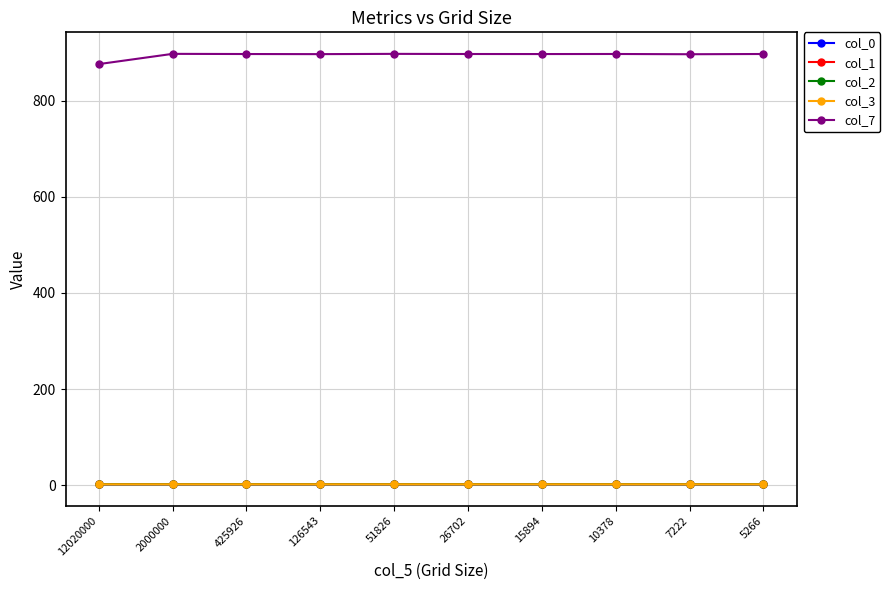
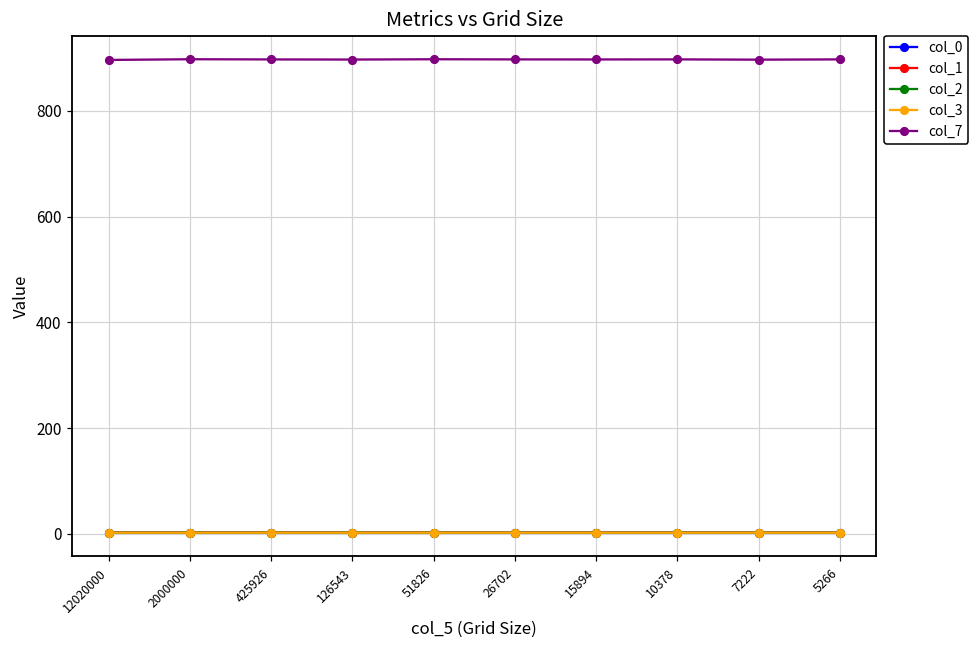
  {
    "col_3": {
      "12020000": 0,
      "2000000": 0,
      "425926": 0,
      "126543": 0,
      "51826": 0,
      "26702": 0,
      "15894": 0,
      "10378": 0,
      "7222": 0,
      "5266": 0
    },
    "col_7": {
-     "12020000": 880,
+     "12020000": 900,
      "2000000": 900,
      "425926": 900,
      "126543": 900,
      "51826": 900,
      "26702": 900,
      "15894": 900,
      "10378": 900,
      "7222": 900,
      "5266": 900
    }
  }
